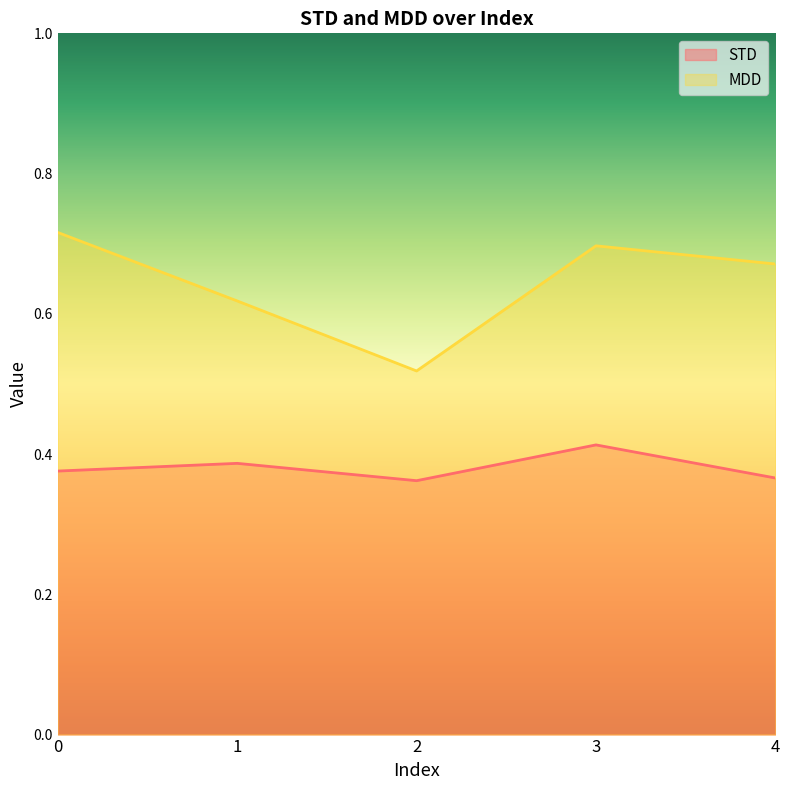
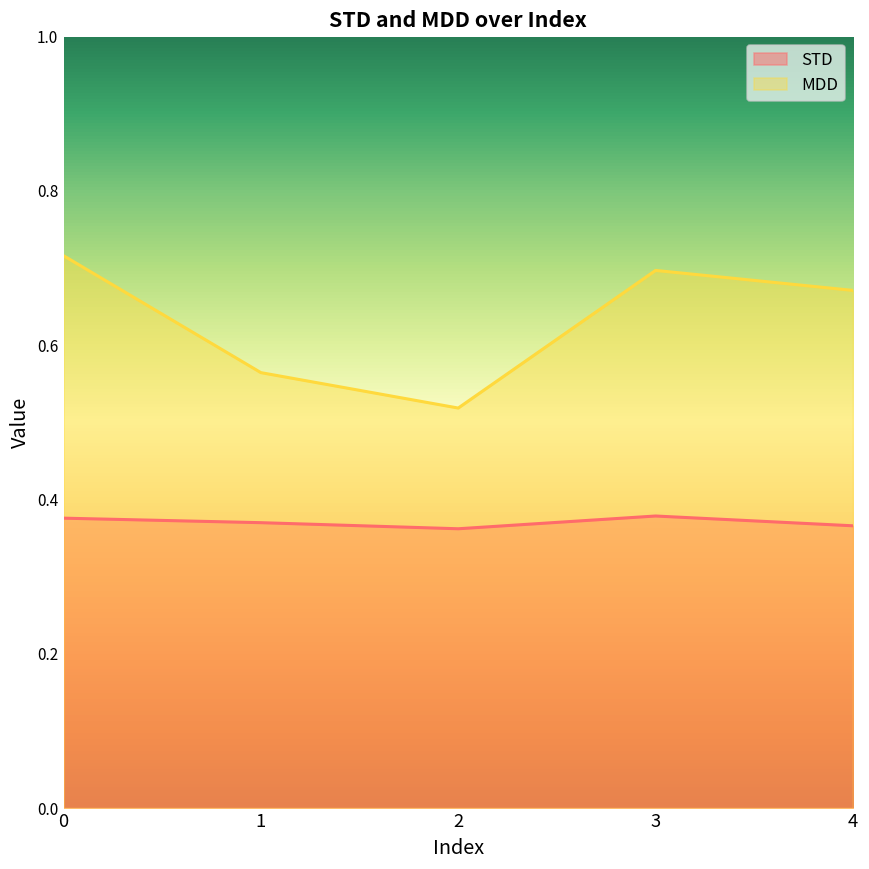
  {
    "STD": {
      "0": 0.38,
-     "1": 0.39,
+     "1": 0.37,
      "2": 0.36,
-     "3": 0.41,
+     "3": 0.38,
      "4": 0.37
    },
    "MDD": {
      "0": 0.72,
-     "1": 0.62,
+     "1": 0.56,
      "2": 0.52,
      "3": 0.70,
      "4": 0.67
    }
  }
